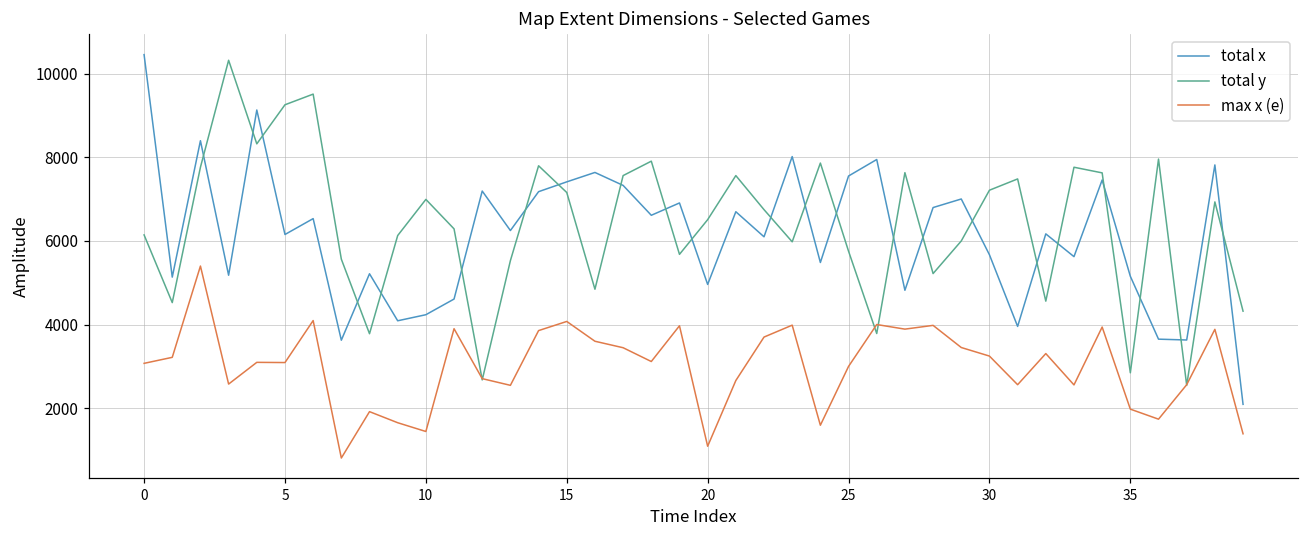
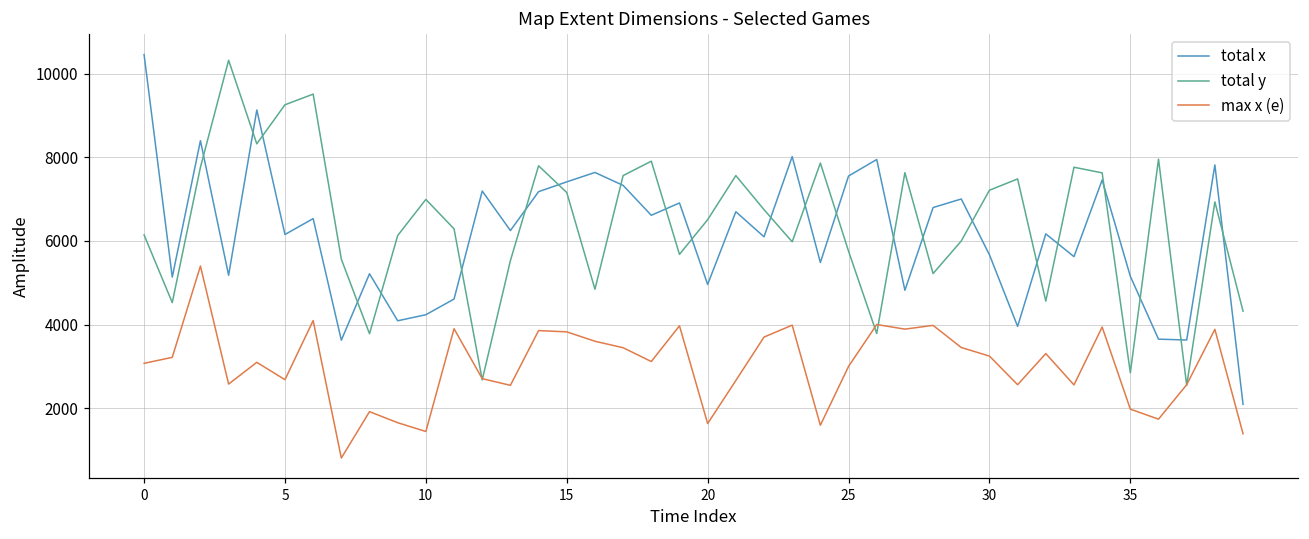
  {
    "max x (e)": {
      "0": 3100,
-     "5": 3100,
+     "5": 2700,
      "10": 1400,
-     "15": 4100,
-     "20": 1100,
+     "15": 3800,
+     "20": 1600,
      "25": 3000,
      "30": 3200,
      "35": 2000
    }
  }
